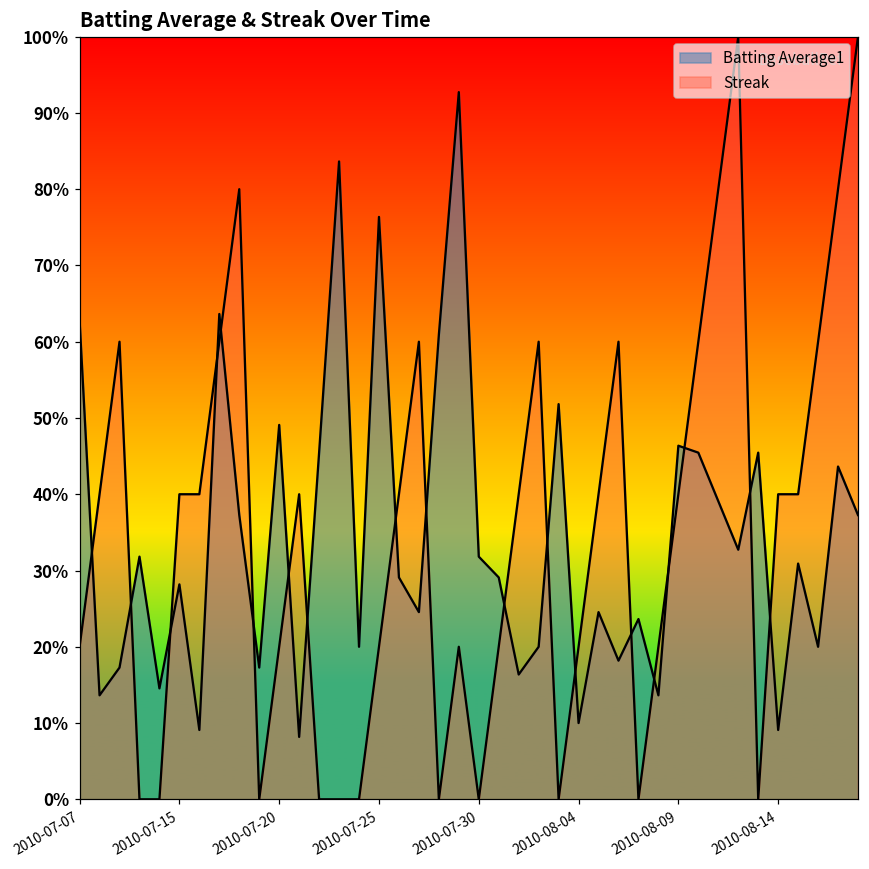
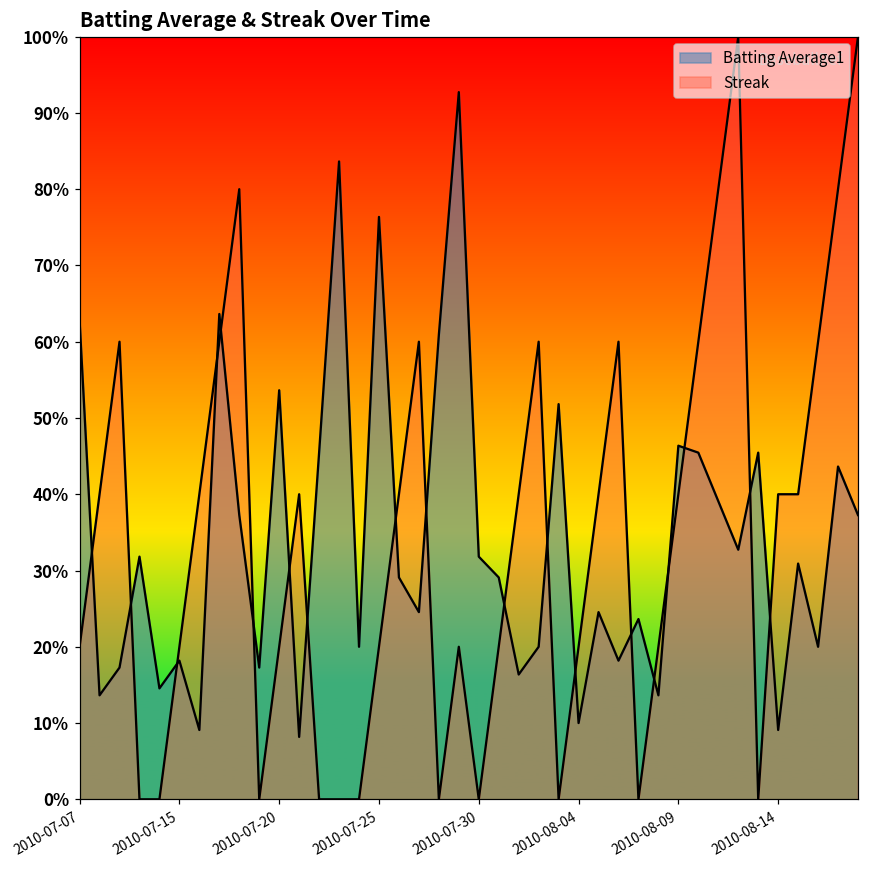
  {
    "Batting Average1": {
      "2010-07-07": "63%",
-     "2010-07-15": "28%",
-     "2010-07-20": "49%",
+     "2010-07-15": "18%",
+     "2010-07-20": "54%",
      "2010-07-25": "76%",
      "2010-07-30": "32%",
      "2010-08-04": "10%",
      "2010-08-09": "46%",
      "2010-08-14": "9%"
    },
    "Streak": {
      "2010-07-07": "20%",
-     "2010-07-15": "40%",
+     "2010-07-15": "20%",
      "2010-07-20": "20%",
      "2010-07-25": "20%",
      "2010-07-30": "0%",
      "2010-08-04": "20%",
      "2010-08-09": "40%",
      "2010-08-14": "40%"
    }
  }
